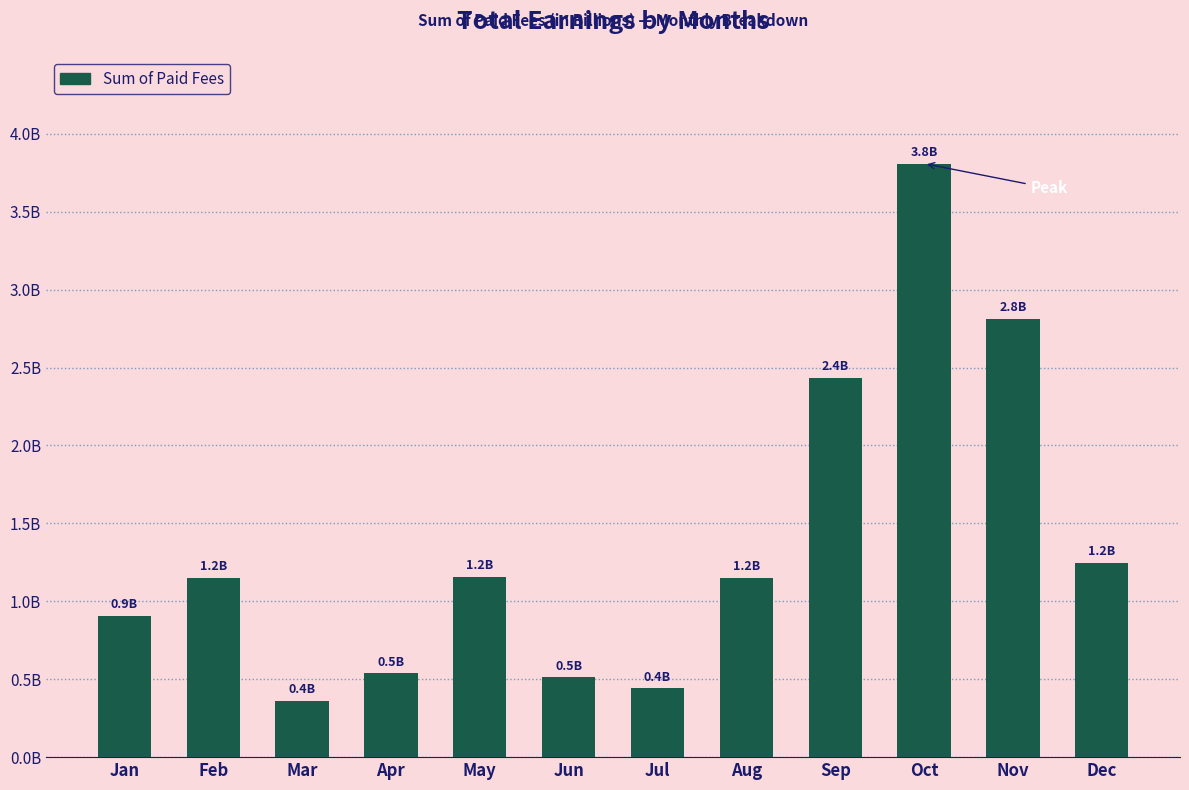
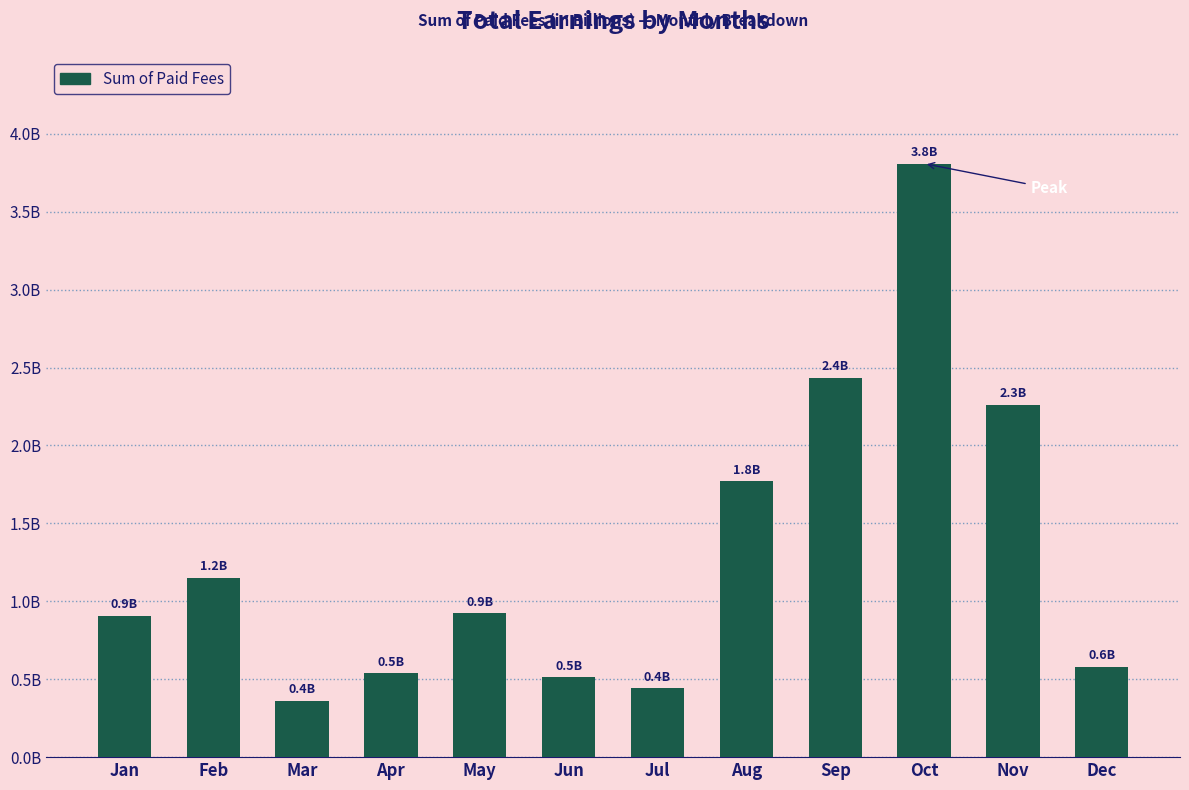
  {
    "Jan": "0.9B",
    "Feb": "1.2B",
    "Mar": "0.4B",
    "Apr": "0.5B",
-   "May": "1.2B",
+   "May": "0.9B",
    "Jun": "0.5B",
    "Jul": "0.4B",
-   "Aug": "1.2B",
+   "Aug": "1.8B",
    "Sep": "2.4B",
    "Oct": "3.8B",
-   "Nov": "2.8B",
-   "Dec": "1.2B"
+   "Nov": "2.3B",
+   "Dec": "0.6B"
  }
